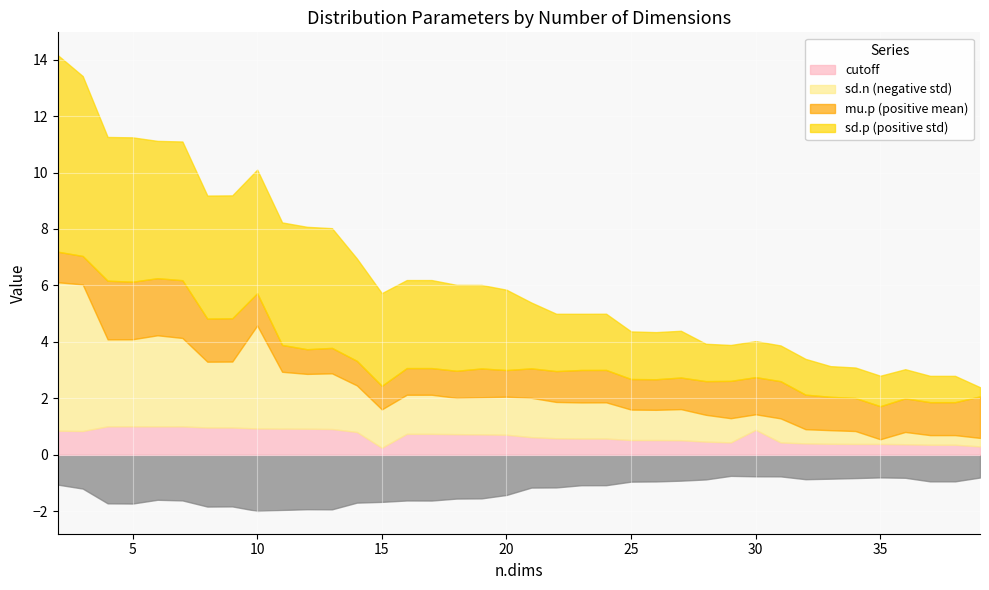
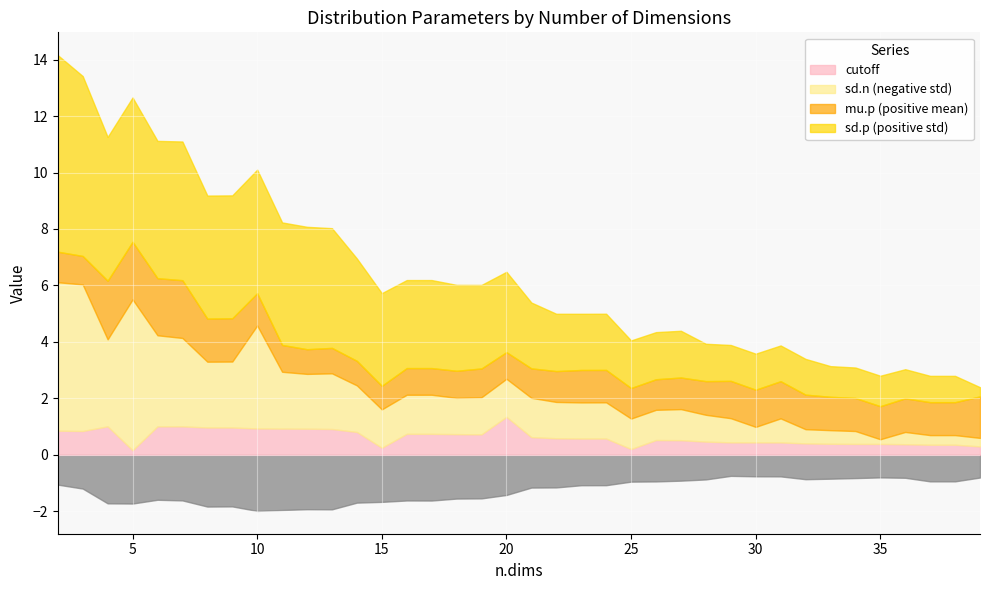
  {
    "cutoff": {
-     "5": 1.0,
+     "5": 0.2,
      "10": 0.9,
      "15": 0.3,
-     "20": 0.7,
-     "25": 0.5,
-     "30": 0.9,
+     "20": 1.3,
+     "25": 0.2,
+     "30": 0.4,
      "35": 0.4
    },
    "sd.n (negative std)": {
-     "5": 3.1,
+     "5": 5.3,
      "10": 3.6,
      "15": 1.4,
      "20": 1.3,
      "25": 1.1,
      "30": 0.6,
      "35": 0.2
    }
  }
